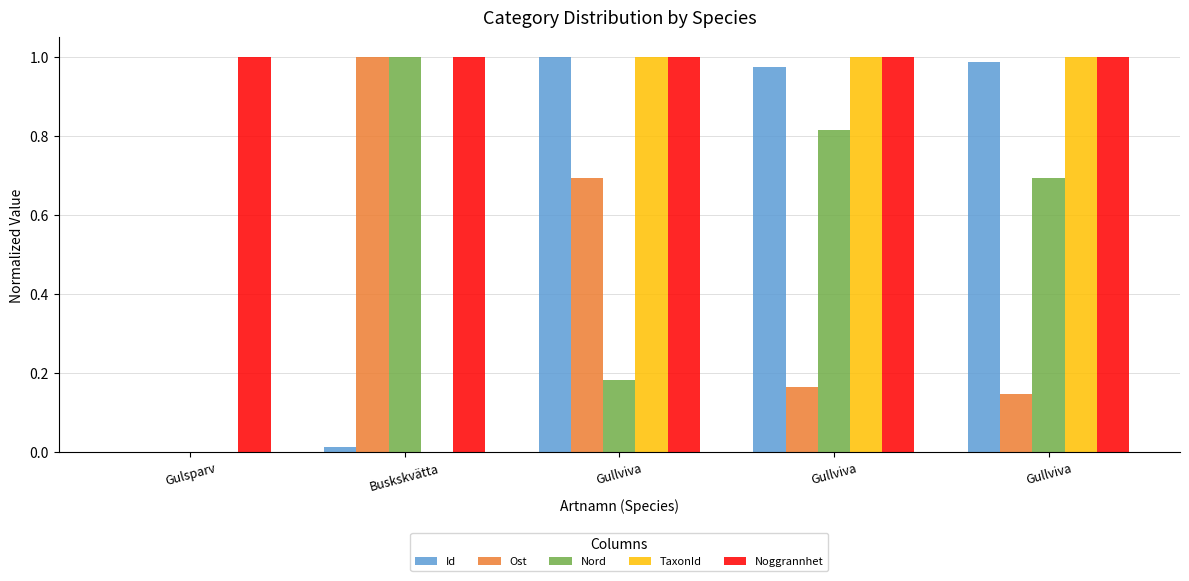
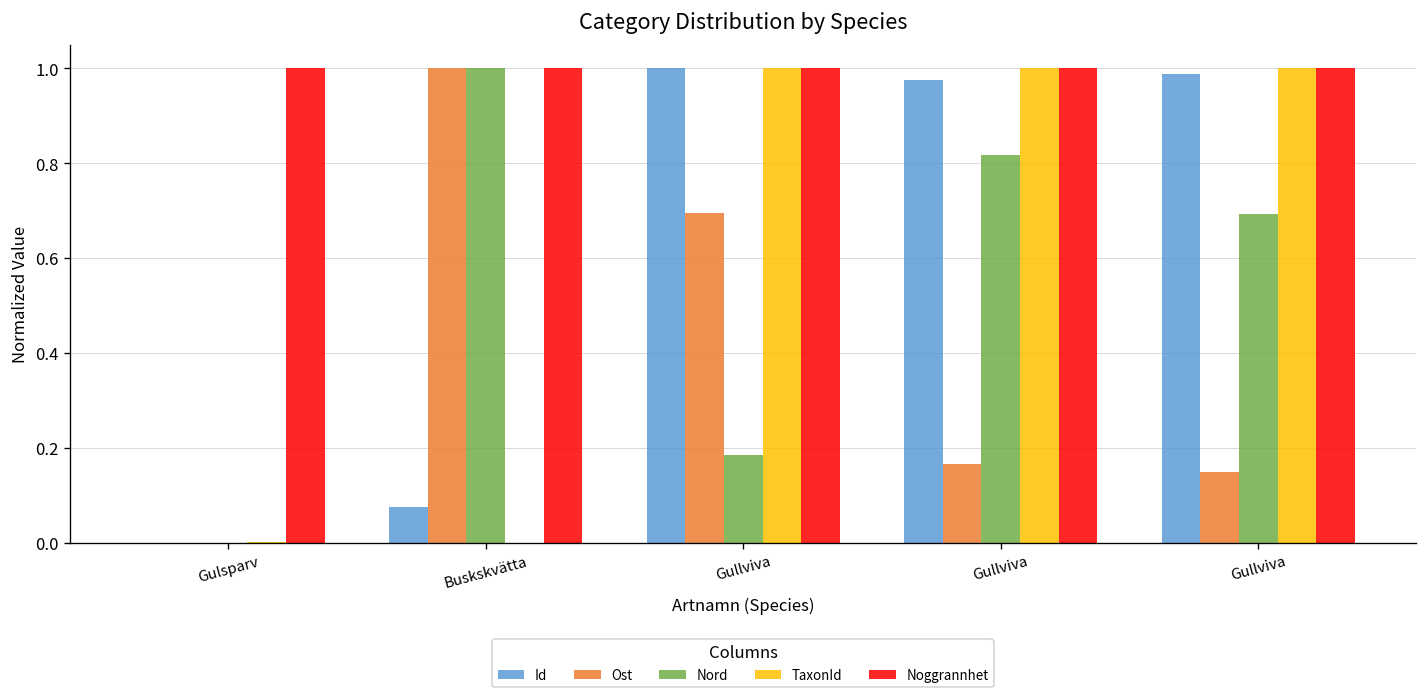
  {
    "Id": {
      "Gulsparv": 0.00,
-     "Buskskvätta": 0.01
+     "Buskskvätta": 0.07
    },
    "Ost": {
      "Gulsparv": 0.00,
      "Buskskvätta": 1.00
    },
    "Nord": {
      "Gulsparv": 0.00,
      "Buskskvätta": 1.00
    },
    "TaxonId": {
      "Buskskvätta": 0.00
    },
    "Noggrannhet": {
      "Gulsparv": 1.00,
      "Buskskvätta": 1.00
    }
  }
